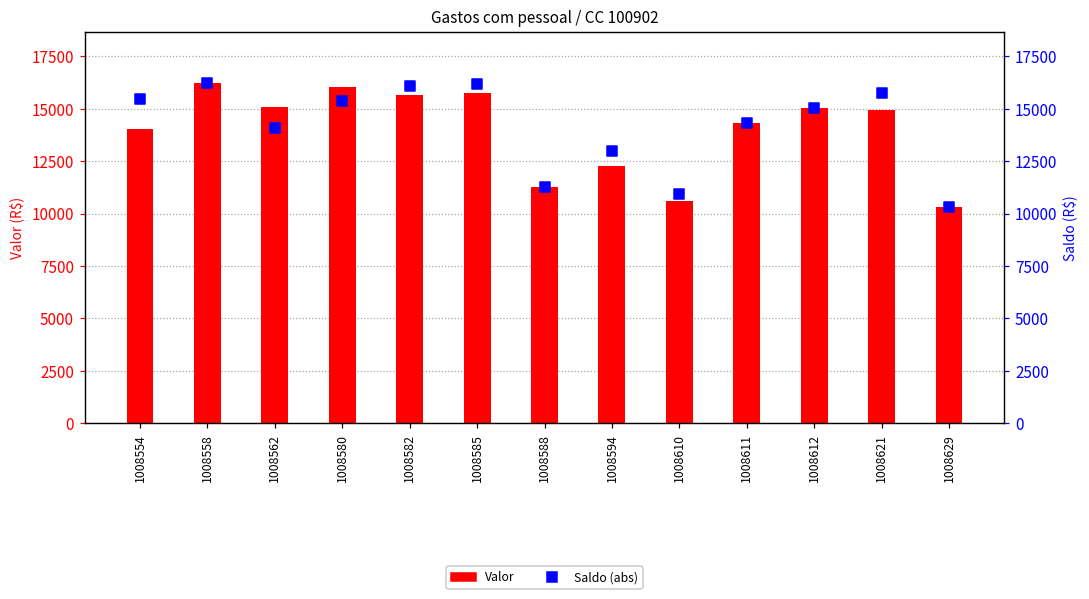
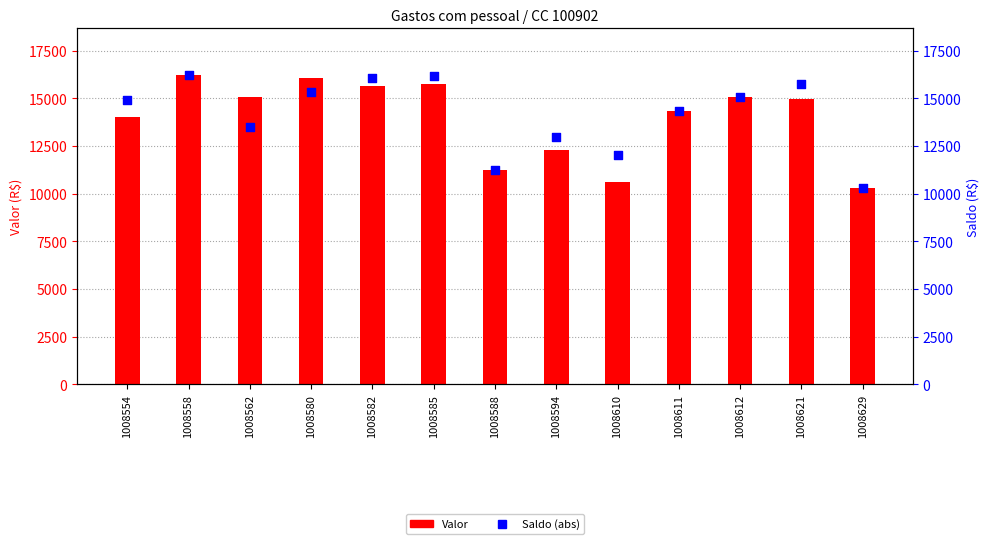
  {
    "Valor": {
      "1008554": 14000,
      "1008558": 16200,
      "1008562": 15100,
      "1008580": 16000,
      "1008582": 15600,
      "1008585": 15700,
      "1008588": 11300,
      "1008594": 12300,
      "1008610": 10600,
      "1008611": 14300,
      "1008612": 15000,
      "1008621": 14900,
      "1008629": 10300
    },
    "Saldo (abs)": {
-     "1008554": 15500,
-     "1008562": 14100,
-     "1008610": 10900
+     "1008554": 14900,
+     "1008562": 13500,
+     "1008610": 12000
    }
  }
